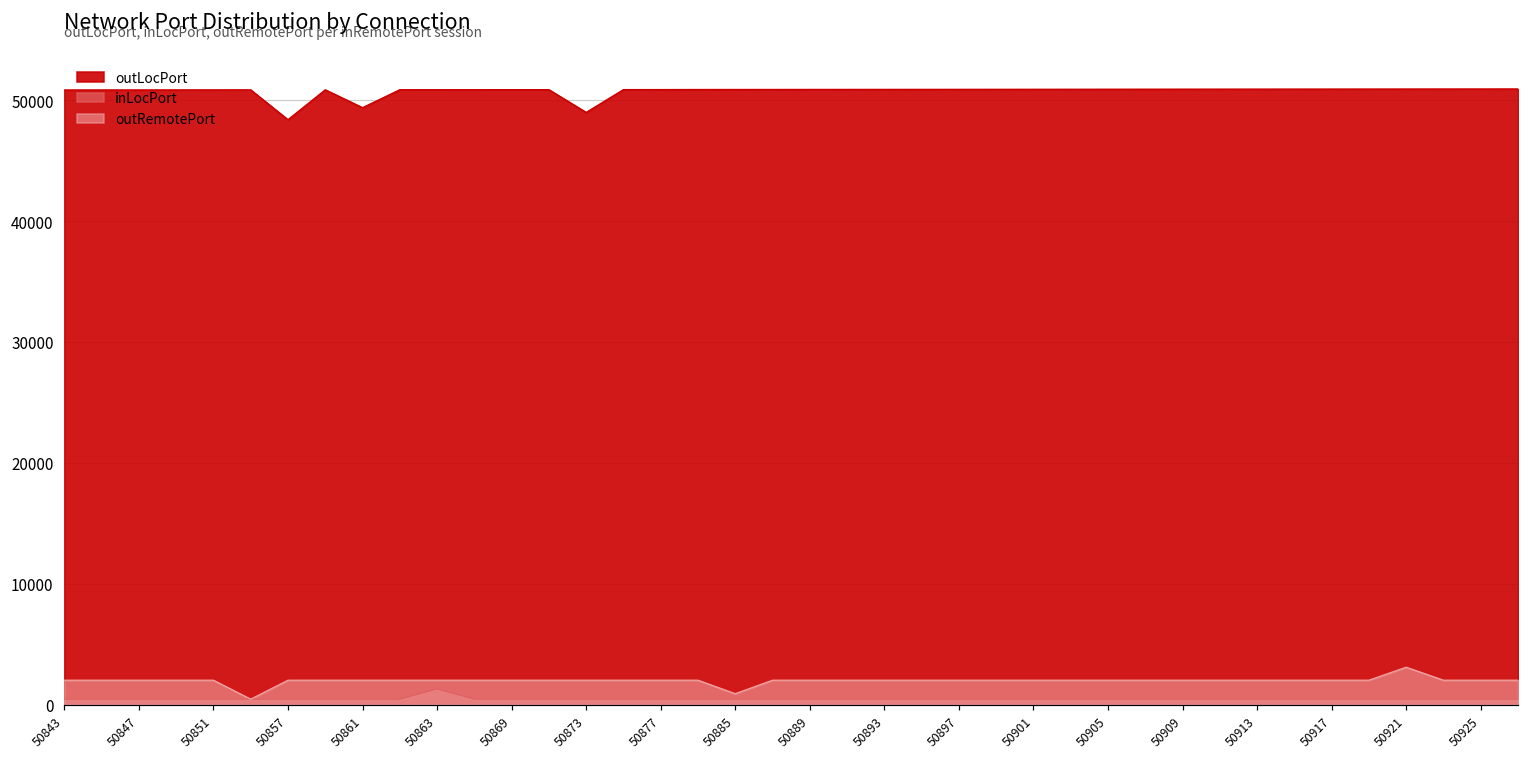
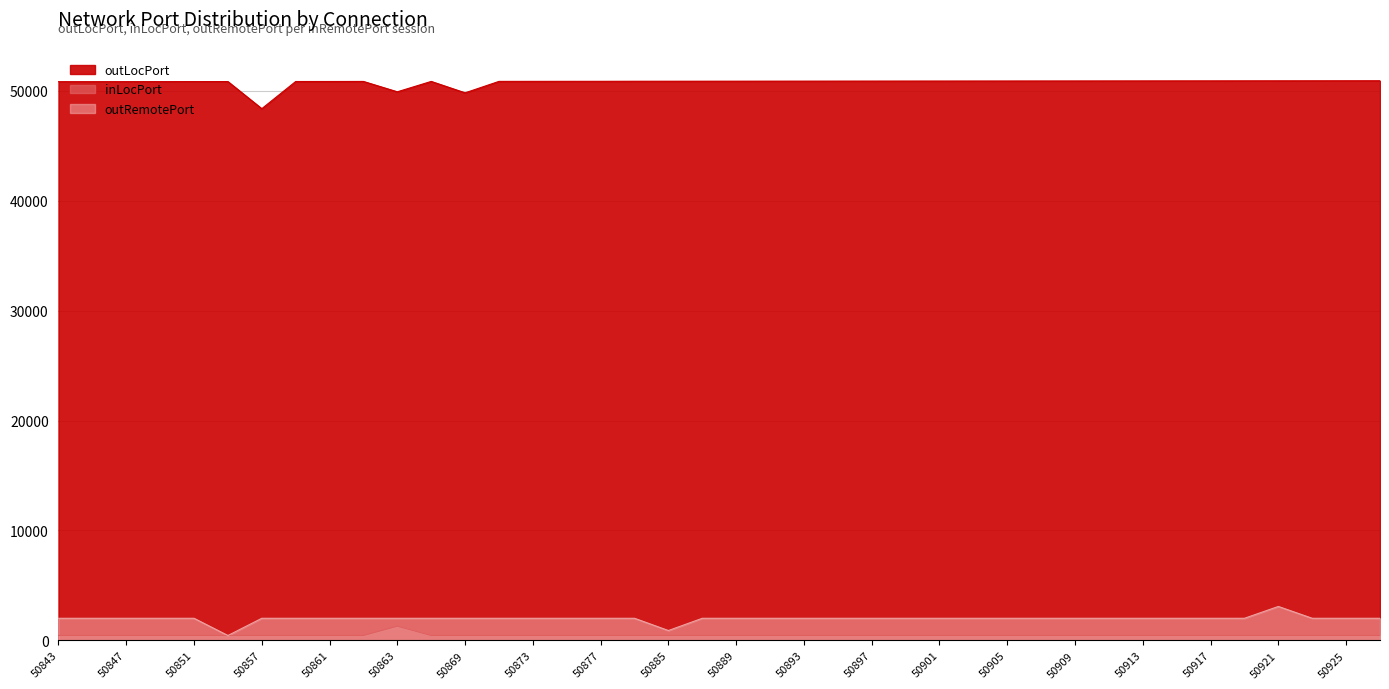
  {
    "outLocPort": {
      "50843": 50800,
      "50847": 50800,
      "50851": 50900,
      "50857": 48400,
-     "50861": 49400,
-     "50863": 50900,
-     "50869": 50900,
-     "50873": 49000,
+     "50861": 50900,
+     "50863": 49900,
+     "50869": 49800,
+     "50873": 50900,
      "50877": 50900,
      "50885": 50900,
      "50889": 50900,
      "50893": 50900,
      "50897": 50900,
      "50901": 50900,
      "50905": 50900,
      "50909": 50900,
      "50913": 50900,
      "50917": 50900,
      "50921": 50900,
      "50925": 50900
    },
    "inLocPort": {
      "50843": 400,
      "50847": 400,
      "50851": 400,
      "50857": 400,
      "50861": 400,
      "50863": 1300,
      "50869": 400,
      "50873": 400,
      "50877": 400,
      "50885": 400,
      "50889": 400,
      "50893": 400,
      "50897": 400,
      "50901": 400,
      "50905": 400,
      "50909": 400,
      "50913": 400,
      "50917": 400,
      "50921": 400,
      "50925": 400
    },
    "outRemotePort": {
      "50843": 2000,
      "50847": 2000,
      "50851": 2000,
      "50857": 2000,
      "50861": 2000,
      "50863": 2000,
      "50869": 2000,
      "50873": 2000,
      "50877": 2000,
      "50885": 900,
      "50889": 2000,
      "50893": 2000,
      "50897": 2000,
      "50901": 2000,
      "50905": 2000,
      "50909": 2000,
      "50913": 2000,
      "50917": 2000,
      "50921": 3100,
      "50925": 2000
    }
  }
